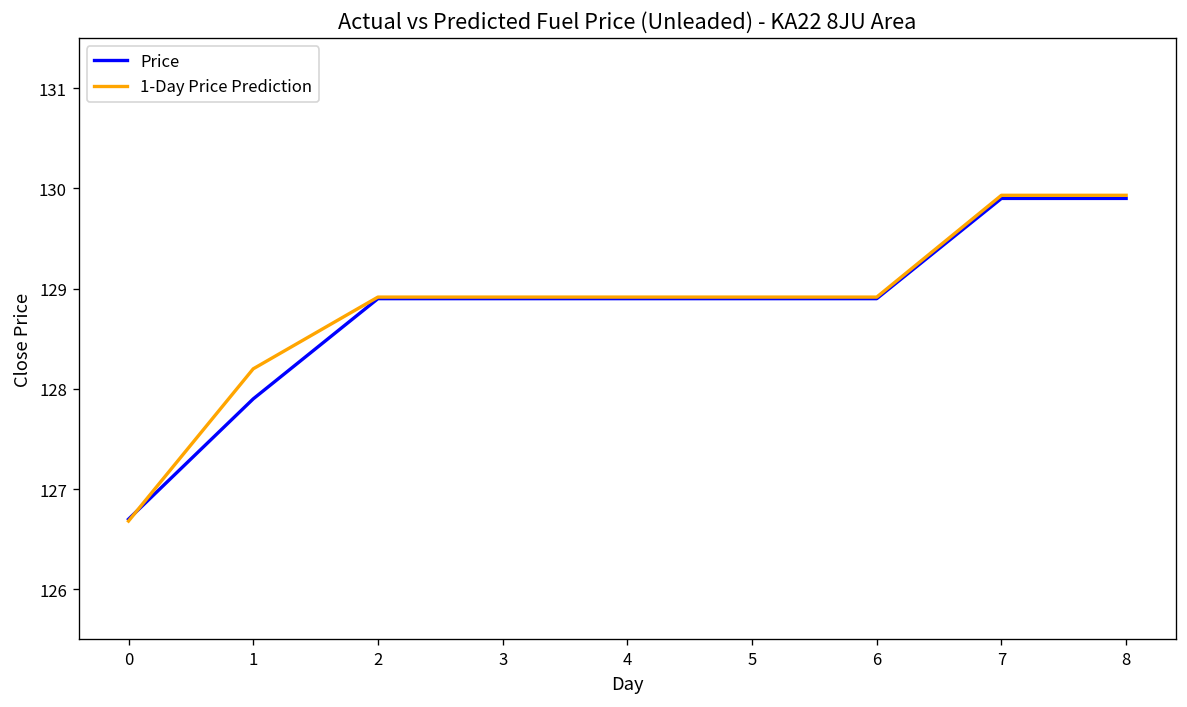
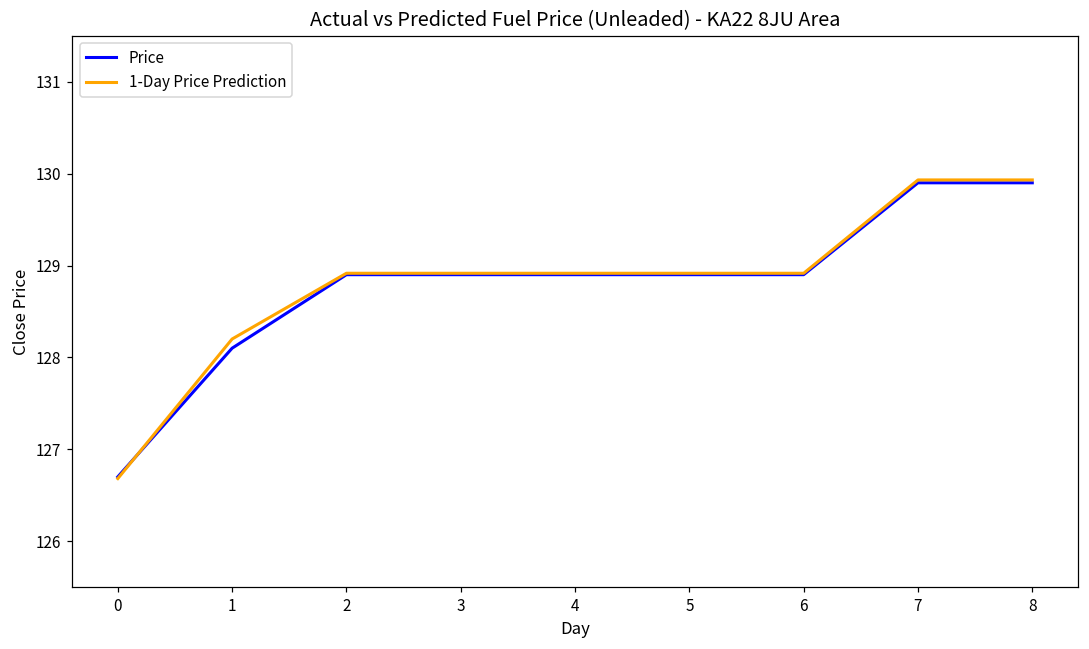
  {
    "Price": {
-     "1": 127.9,
+     "1": 128.1,
      "7": 129.9,
      "8": 129.9
    },
    "1-Day Price Prediction": {
      "1": 128.2,
      "7": 129.9,
      "8": 129.9
    }
  }
